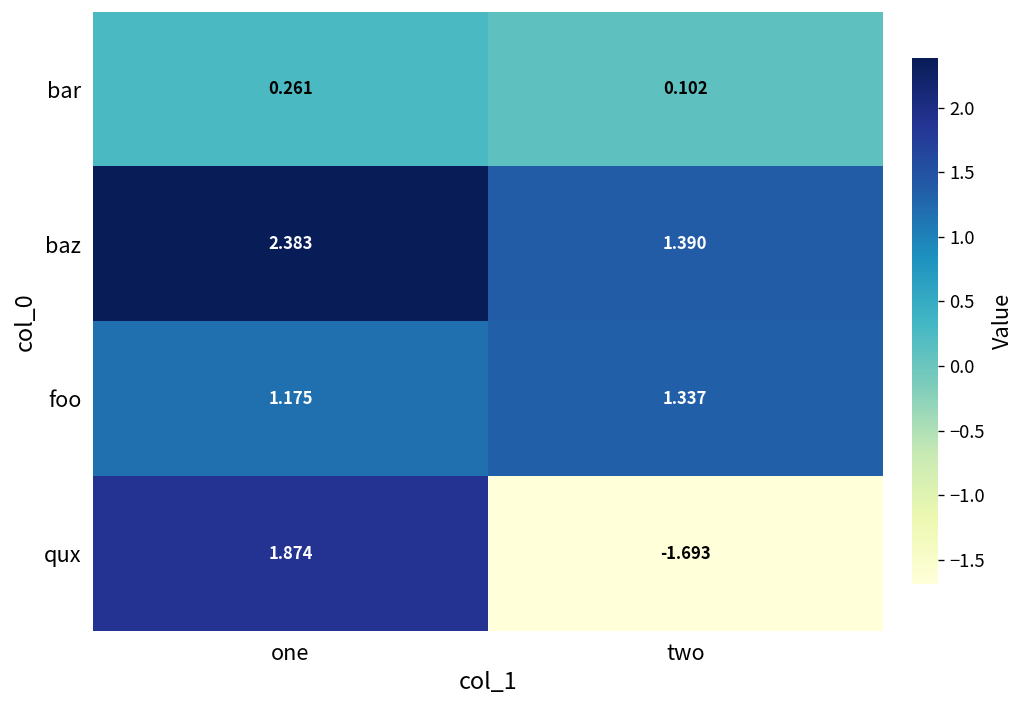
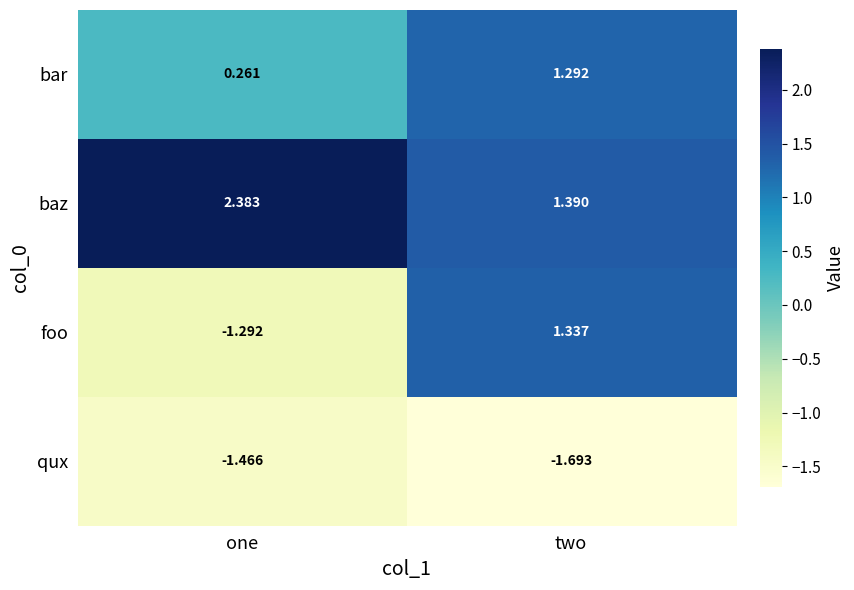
  {
    "bar": {
      "one": 0.261,
-     "two": 0.102
+     "two": 1.292
    },
    "baz": {
      "one": 2.383,
      "two": 1.390
    },
    "foo": {
-     "one": 1.175,
+     "one": -1.292,
      "two": 1.337
    },
    "qux": {
-     "one": 1.874,
+     "one": -1.466,
      "two": -1.693
    }
  }
